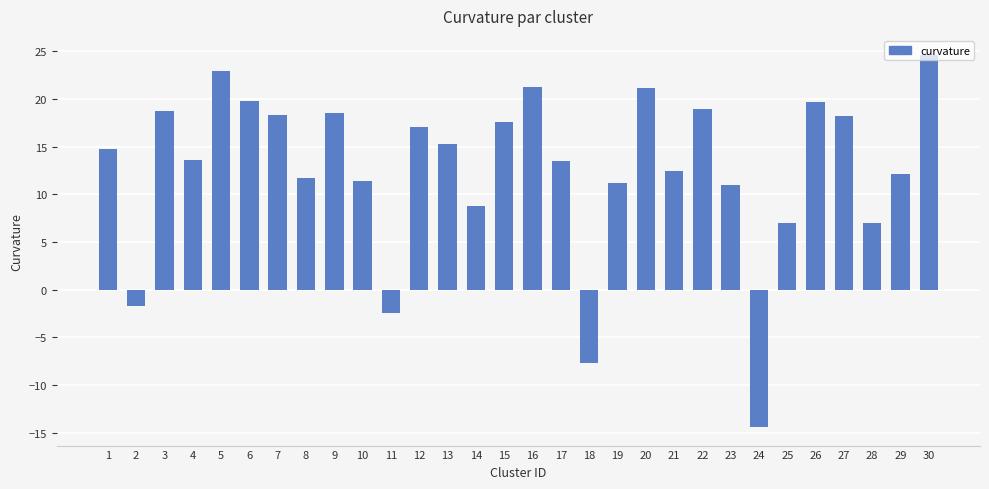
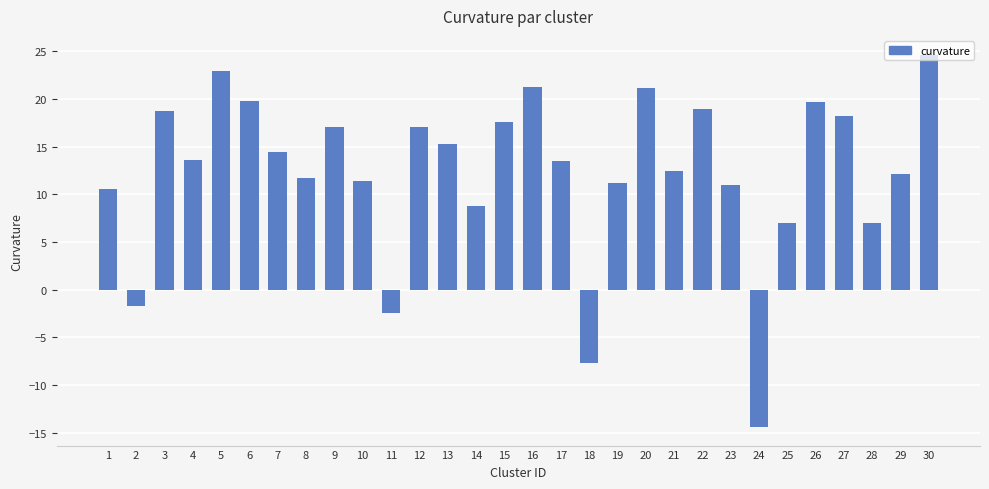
  {
-   "1": 15,
+   "1": 11,
    "2": -2,
    "3": 19,
    "4": 14,
    "5": 23,
    "6": 20,
-   "7": 18,
+   "7": 14,
    "8": 12,
-   "9": 19,
+   "9": 17,
    "10": 11,
    "11": -2,
    "12": 17,
    "13": 15,
    "14": 9,
    "15": 18,
    "16": 21,
    "17": 14,
    "18": -8,
    "19": 11,
    "20": 21,
    "21": 12,
    "22": 19,
    "23": 11,
    "24": -14,
    "25": 7,
    "26": 20,
    "27": 18,
    "28": 7,
    "29": 12
  }
